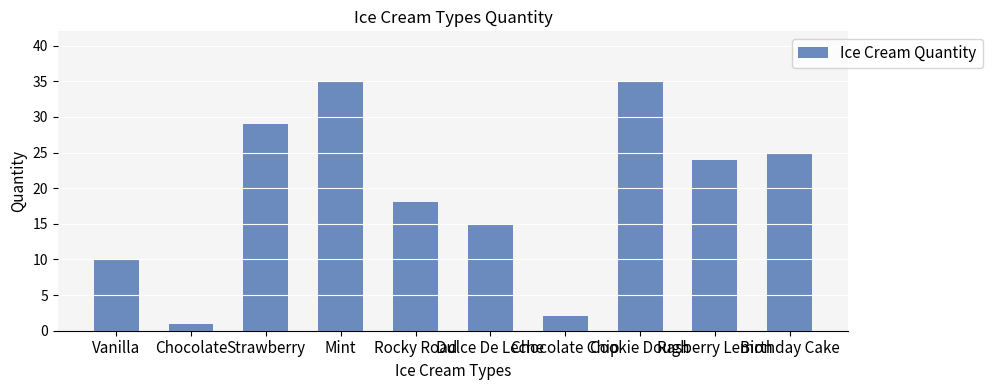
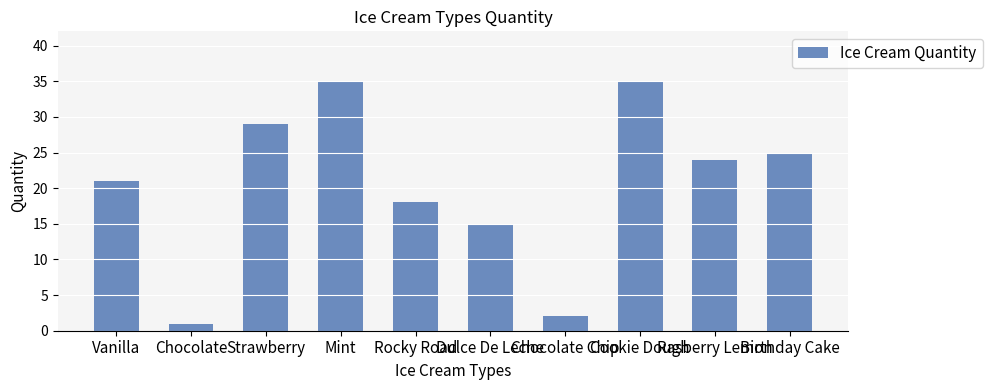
  {
-   "Vanilla": 10,
+   "Vanilla": 21,
    "Chocolate": 1,
    "Strawberry": 29,
    "Mint": 35
  }
